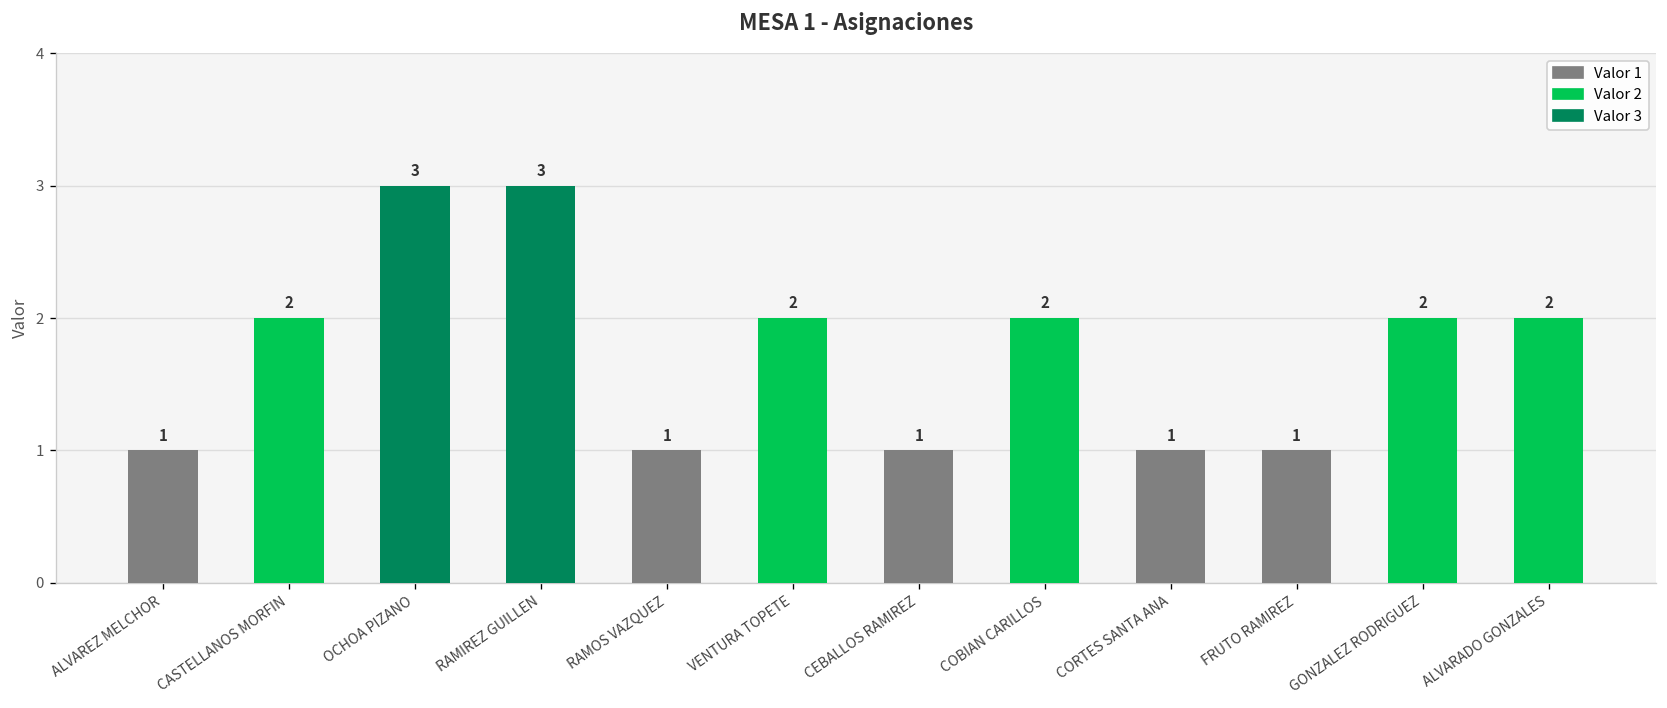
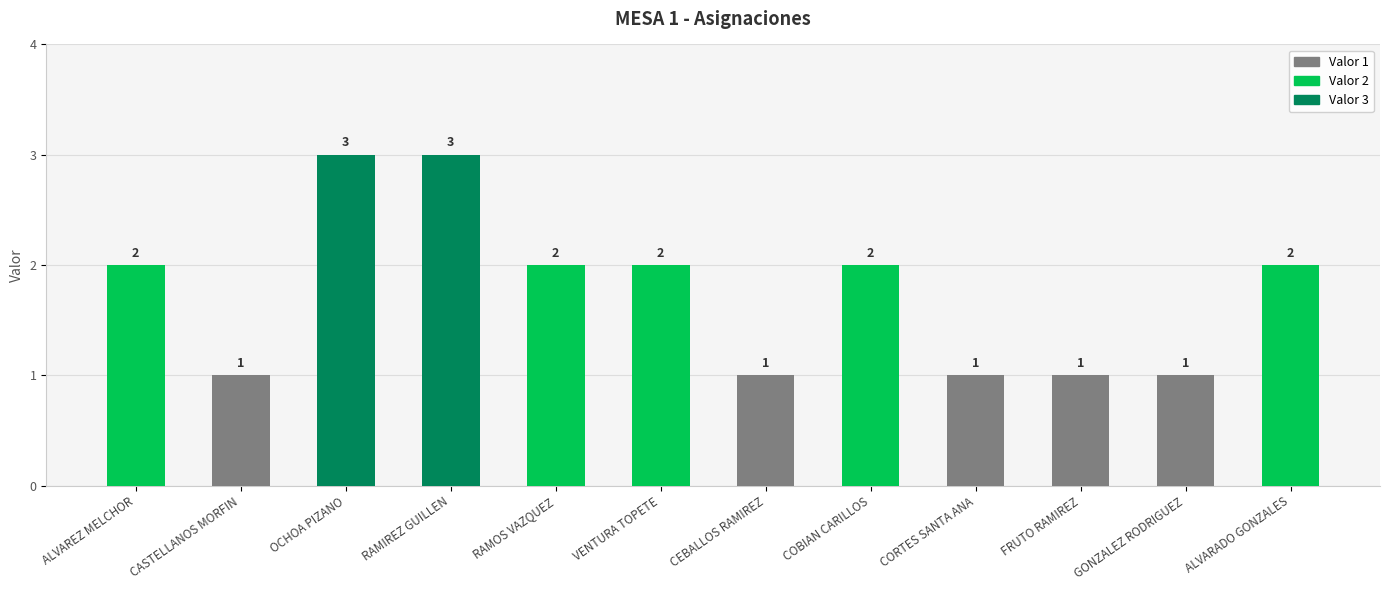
  {
-   "ALVAREZ MELCHOR": 1,
-   "CASTELLANOS MORFIN": 2,
+   "ALVAREZ MELCHOR": 2,
+   "CASTELLANOS MORFIN": 1,
    "OCHOA PIZANO": 3,
    "RAMIREZ GUILLEN": 3,
-   "RAMOS VAZQUEZ": 1,
+   "RAMOS VAZQUEZ": 2,
    "VENTURA TOPETE": 2,
    "CEBALLOS RAMIREZ": 1,
    "COBIAN CARILLOS": 2,
    "CORTES SANTA ANA": 1,
    "FRUTO RAMIREZ": 1,
-   "GONZALEZ RODRIGUEZ": 2,
+   "GONZALEZ RODRIGUEZ": 1,
    "ALVARADO GONZALES": 2
  }
